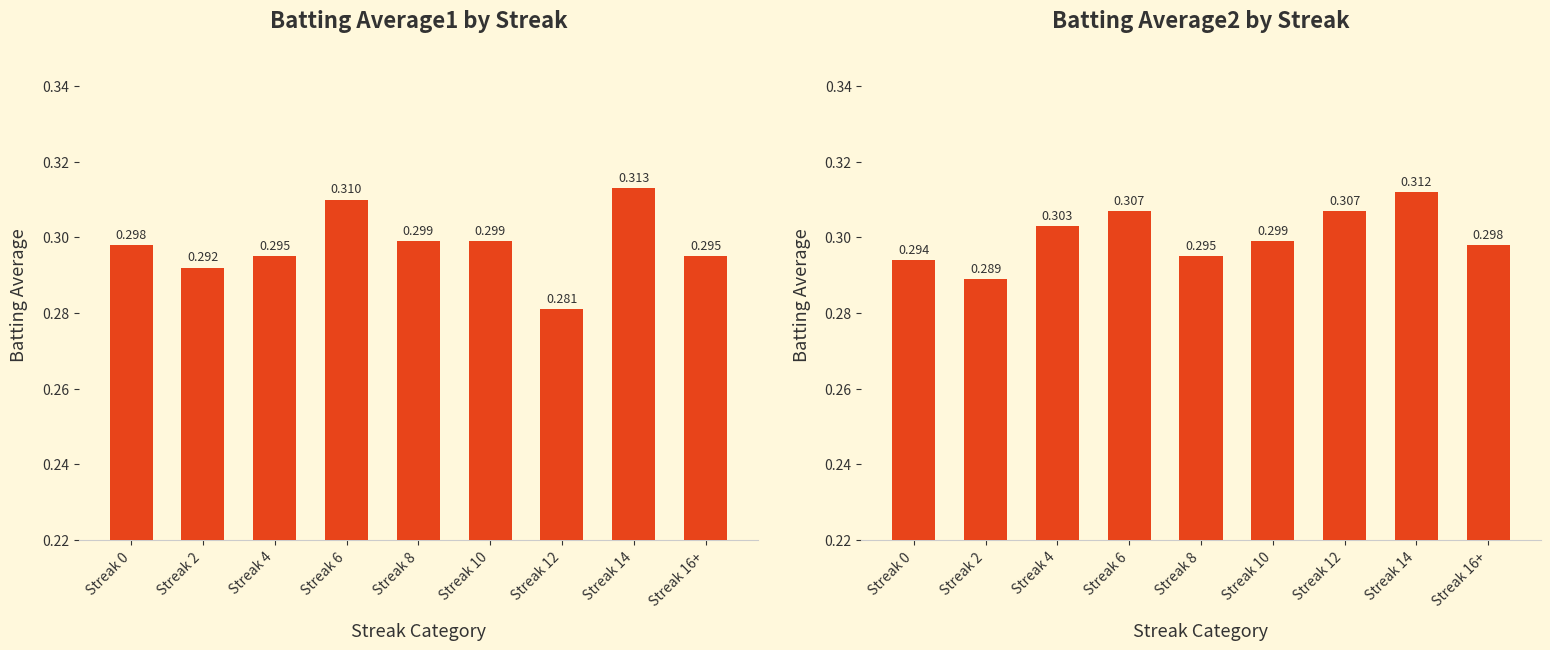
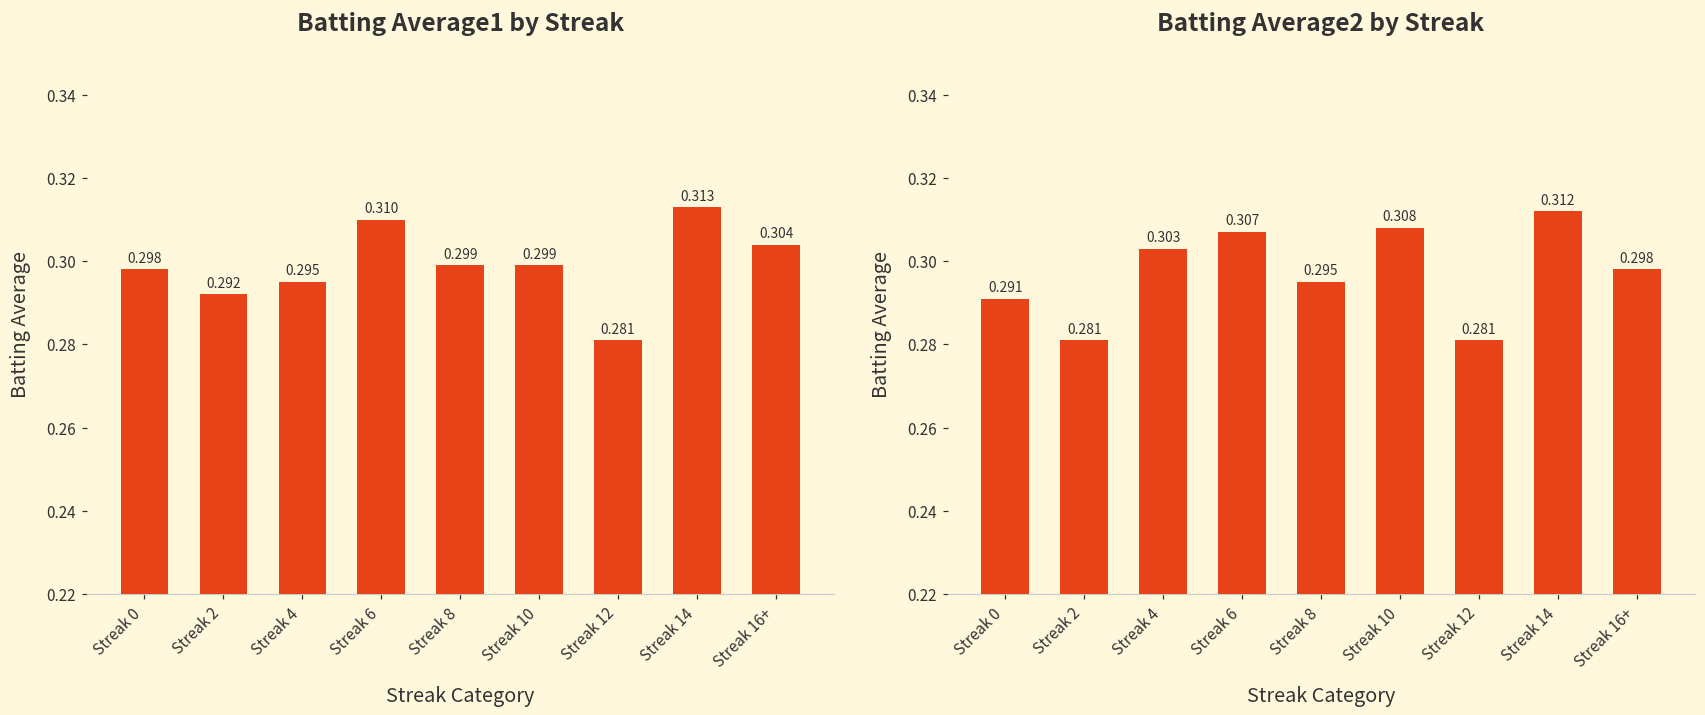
  {
    "Batting Average1 by Streak": {
      "Streak 0": 0.298,
      "Streak 2": 0.292,
      "Streak 4": 0.295,
      "Streak 6": 0.310,
      "Streak 8": 0.299,
      "Streak 10": 0.299,
      "Streak 12": 0.281,
      "Streak 14": 0.313,
-     "Streak 16+": 0.295
+     "Streak 16+": 0.304
    },
    "Batting Average2 by Streak": {
-     "Streak 0": 0.294,
-     "Streak 2": 0.289,
+     "Streak 0": 0.291,
+     "Streak 2": 0.281,
      "Streak 4": 0.303,
      "Streak 6": 0.307,
      "Streak 8": 0.295,
-     "Streak 10": 0.299,
-     "Streak 12": 0.307,
+     "Streak 10": 0.308,
+     "Streak 12": 0.281,
      "Streak 14": 0.312,
      "Streak 16+": 0.298
    }
  }
